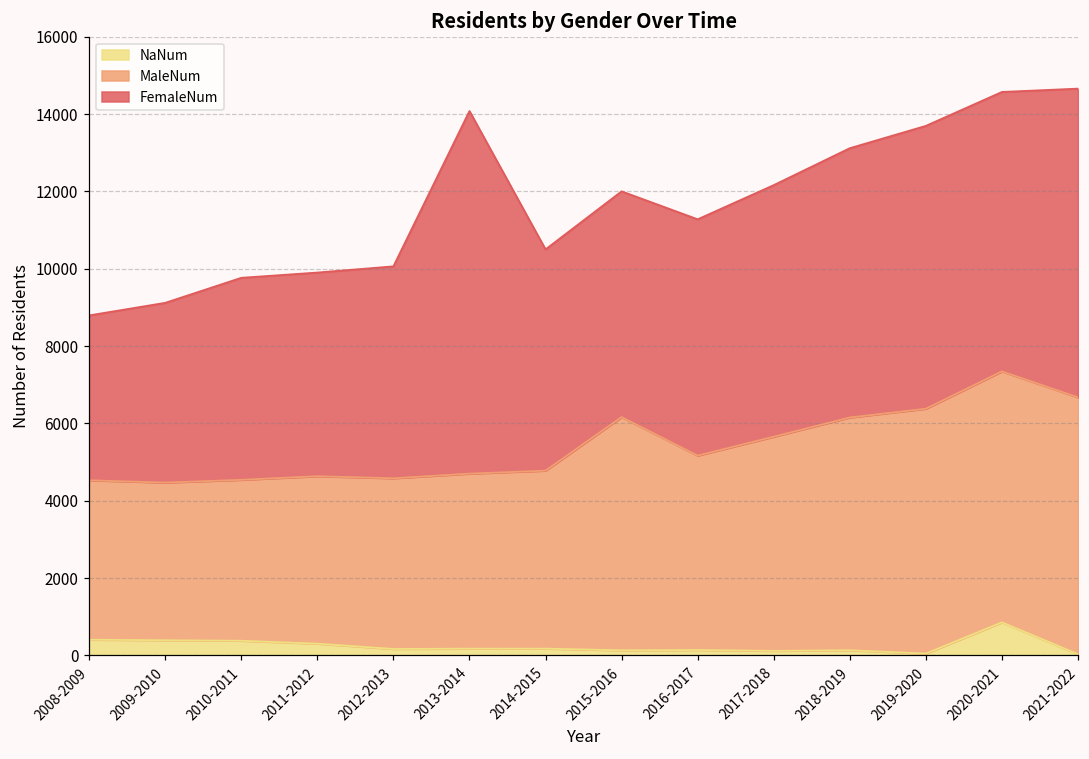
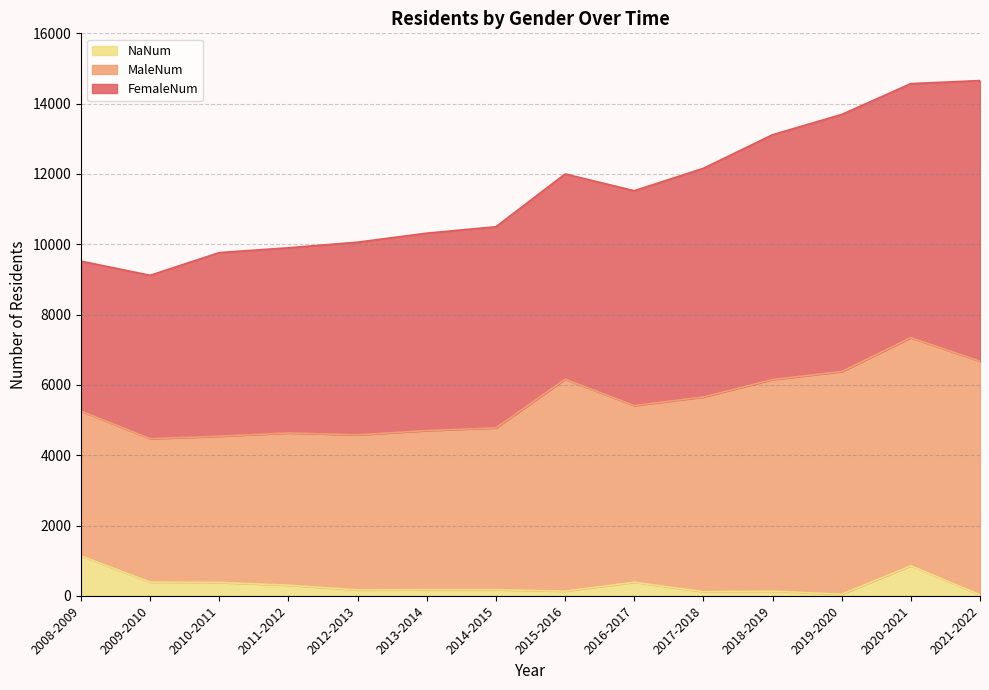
  {
    "NaNum": {
-     "2008-2009": 400,
+     "2008-2009": 1100,
      "2009-2010": 400,
      "2010-2011": 400,
      "2011-2012": 300,
      "2012-2013": 200,
      "2013-2014": 200,
      "2014-2015": 200,
      "2015-2016": 100,
-     "2016-2017": 100,
+     "2016-2017": 400,
      "2017-2018": 100,
      "2018-2019": 100,
      "2019-2020": 0,
      "2020-2021": 900,
      "2021-2022": 0
    },
    "MaleNum": {
      "2008-2009": 4100,
      "2009-2010": 4100,
      "2010-2011": 4200,
      "2011-2012": 4300,
      "2012-2013": 4400,
      "2013-2014": 4500,
      "2014-2015": 4600,
      "2015-2016": 6000,
      "2016-2017": 5000,
      "2017-2018": 5500,
      "2018-2019": 6000,
      "2019-2020": 6300,
      "2020-2021": 6500,
      "2021-2022": 6600
    },
    "FemaleNum": {
      "2008-2009": 4300,
      "2009-2010": 4600,
      "2010-2011": 5200,
      "2011-2012": 5300,
      "2012-2013": 5500,
-     "2013-2014": 9400,
+     "2013-2014": 5600,
      "2014-2015": 5700,
      "2015-2016": 5800,
      "2016-2017": 6100,
      "2017-2018": 6500,
      "2018-2019": 7000,
      "2019-2020": 7300,
      "2020-2021": 7200,
      "2021-2022": 8000
    }
  }
